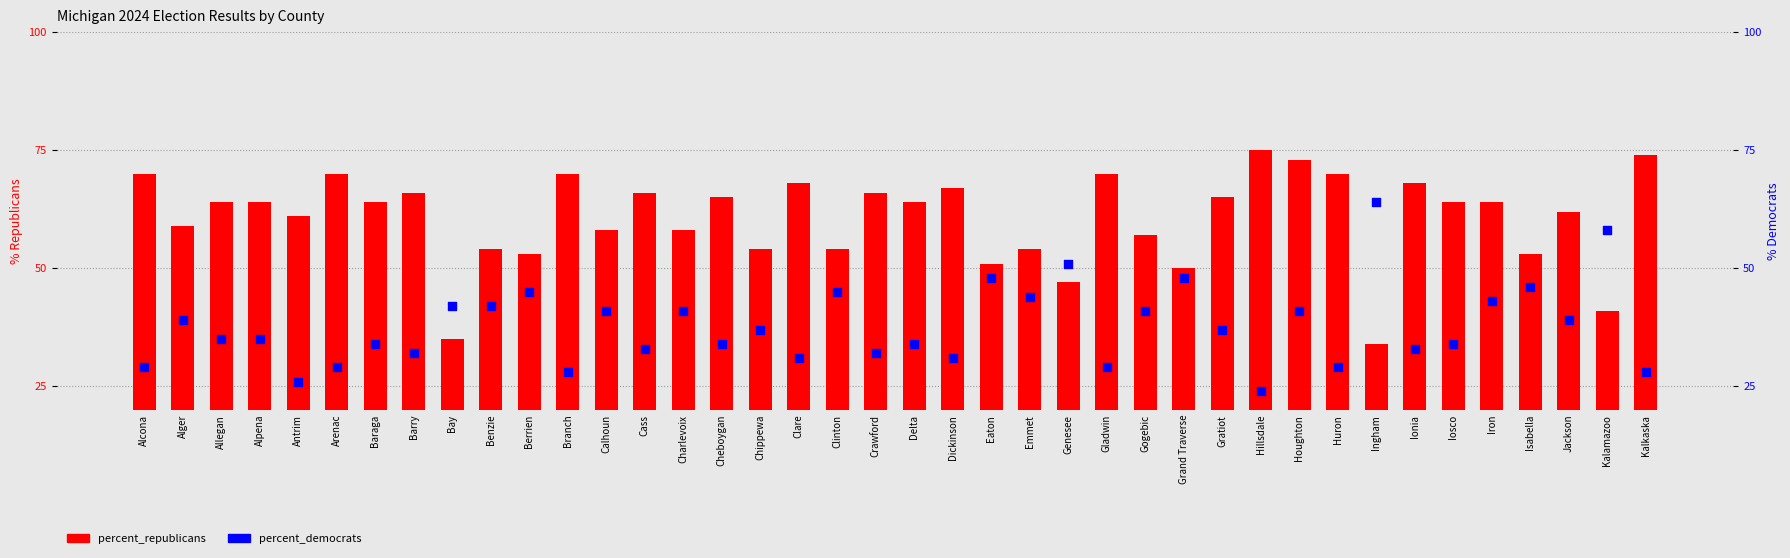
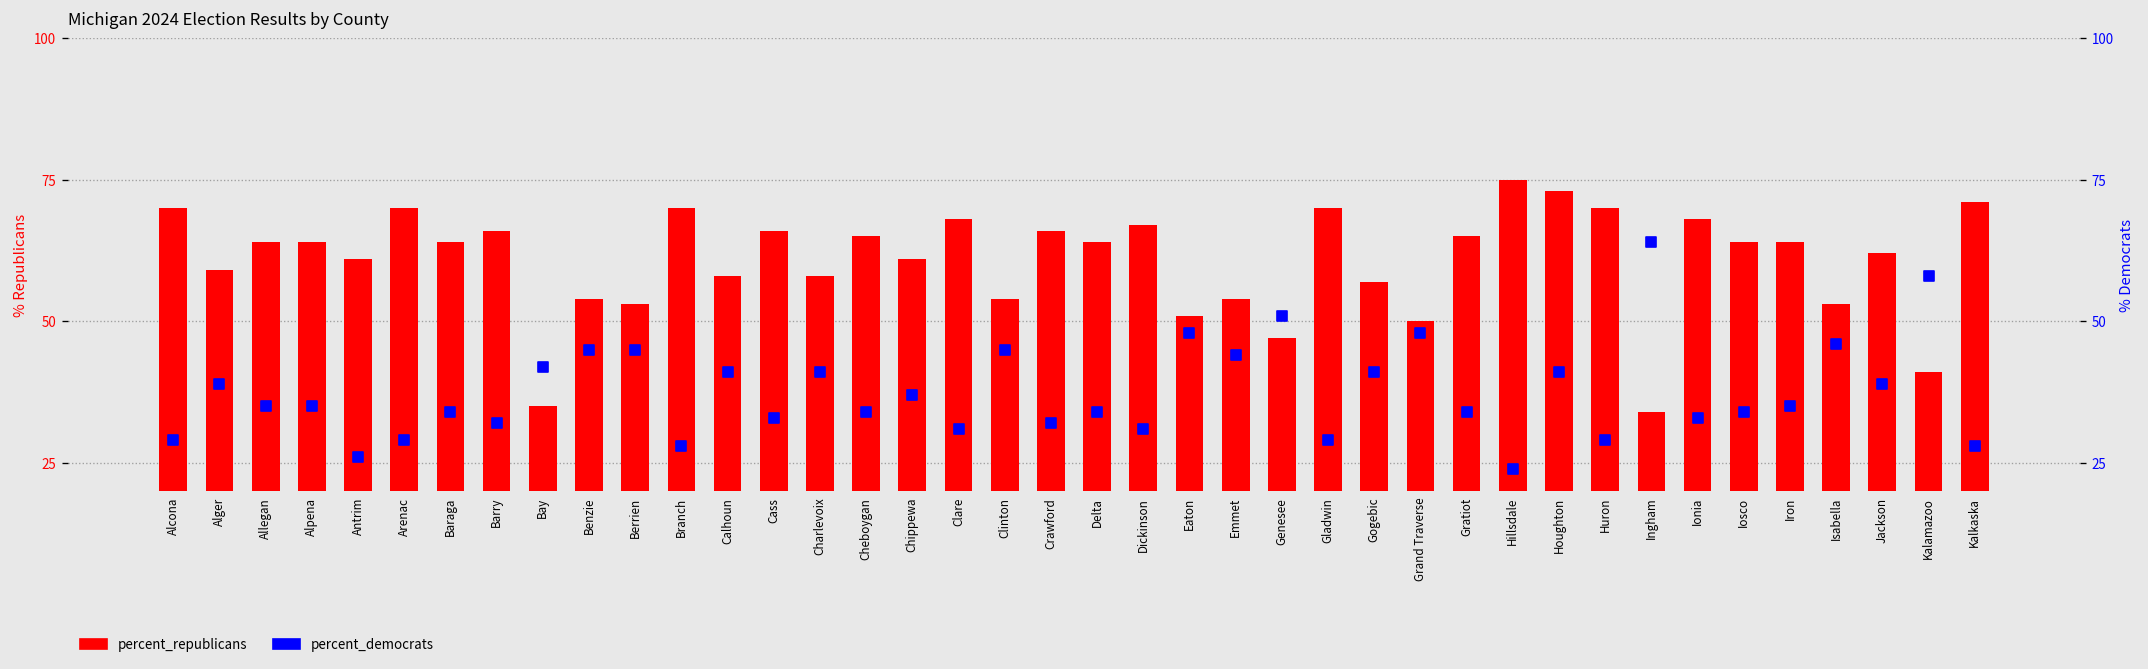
  {
    "percent_republicans": {
      "Alcona": 70,
      "Alger": 59,
      "Allegan": 64,
      "Alpena": 64,
      "Antrim": 61,
      "Arenac": 70,
      "Baraga": 64,
      "Barry": 66,
      "Bay": 35,
      "Benzie": 54,
      "Berrien": 53,
      "Branch": 70,
      "Calhoun": 58,
      "Cass": 66,
      "Charlevoix": 58,
      "Cheboygan": 65,
-     "Chippewa": 54,
+     "Chippewa": 61,
      "Clare": 68,
      "Clinton": 54,
      "Crawford": 66,
      "Delta": 64,
      "Dickinson": 67,
      "Eaton": 51,
      "Emmet": 54,
      "Genesee": 47,
      "Gladwin": 70,
      "Gogebic": 57,
      "Grand Traverse": 50,
      "Gratiot": 65,
      "Hillsdale": 75,
      "Houghton": 73,
      "Huron": 70,
      "Ingham": 34,
      "Ionia": 68,
      "Iosco": 64,
      "Iron": 64,
      "Isabella": 53,
      "Jackson": 62,
      "Kalamazoo": 41,
-     "Kalkaska": 74
+     "Kalkaska": 71
    },
    "percent_democrats": {
-     "Benzie": 42,
-     "Gratiot": 37,
-     "Iron": 43
+     "Benzie": 45,
+     "Gratiot": 34,
+     "Iron": 35
    }
  }
